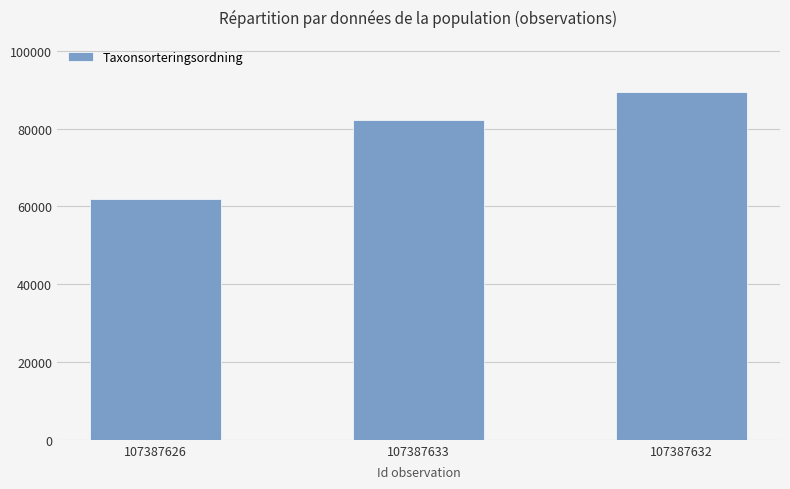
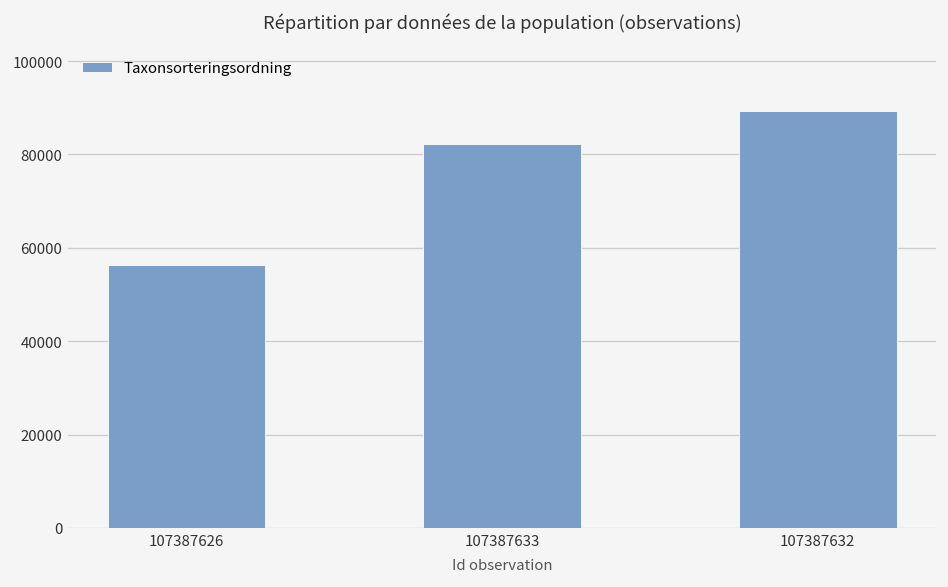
  {
-   "107387626": 62000,
+   "107387626": 56000,
    "107387633": 82000,
    "107387632": 89000
  }
